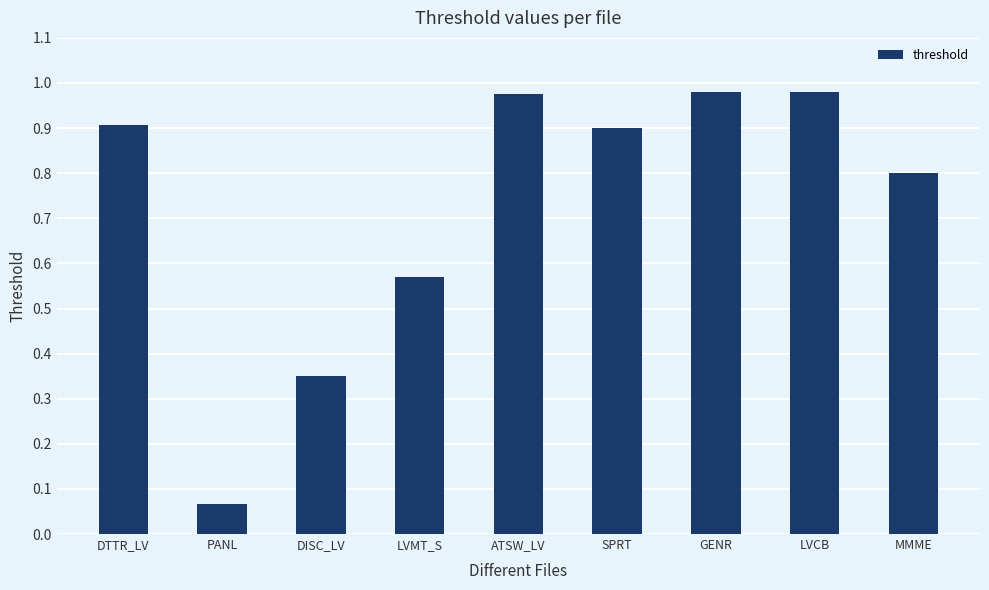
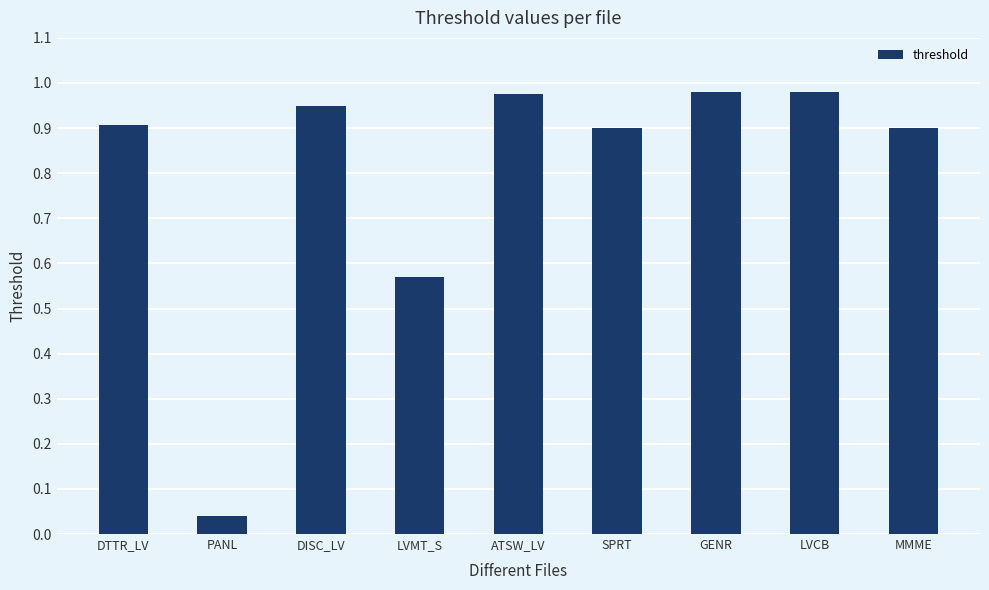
  {
    "DTTR_LV": 0.91,
-   "PANL": 0.07,
-   "DISC_LV": 0.35,
+   "PANL": 0.04,
+   "DISC_LV": 0.95,
    "LVMT_S": 0.57,
    "ATSW_LV": 0.98,
    "SPRT": 0.90,
    "GENR": 0.98,
    "LVCB": 0.98,
-   "MMME": 0.8
+   "MMME": 0.9
  }
